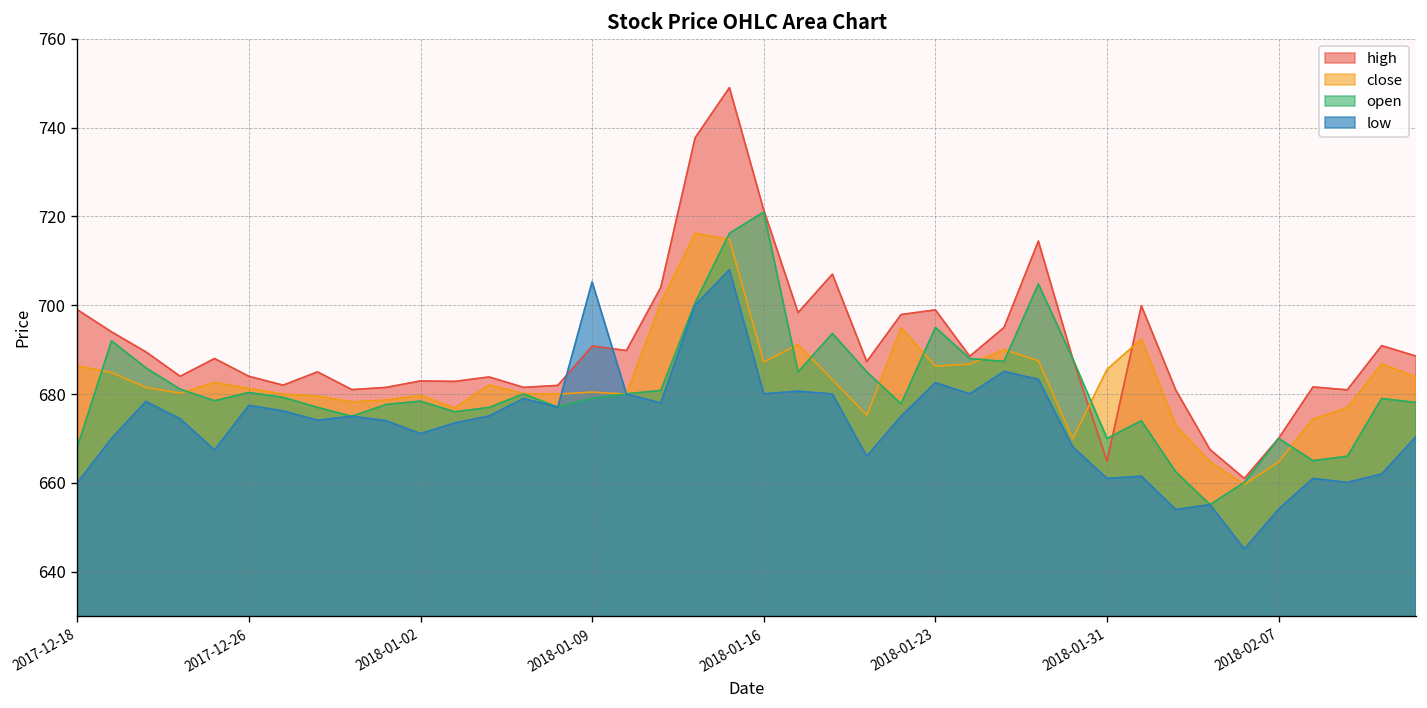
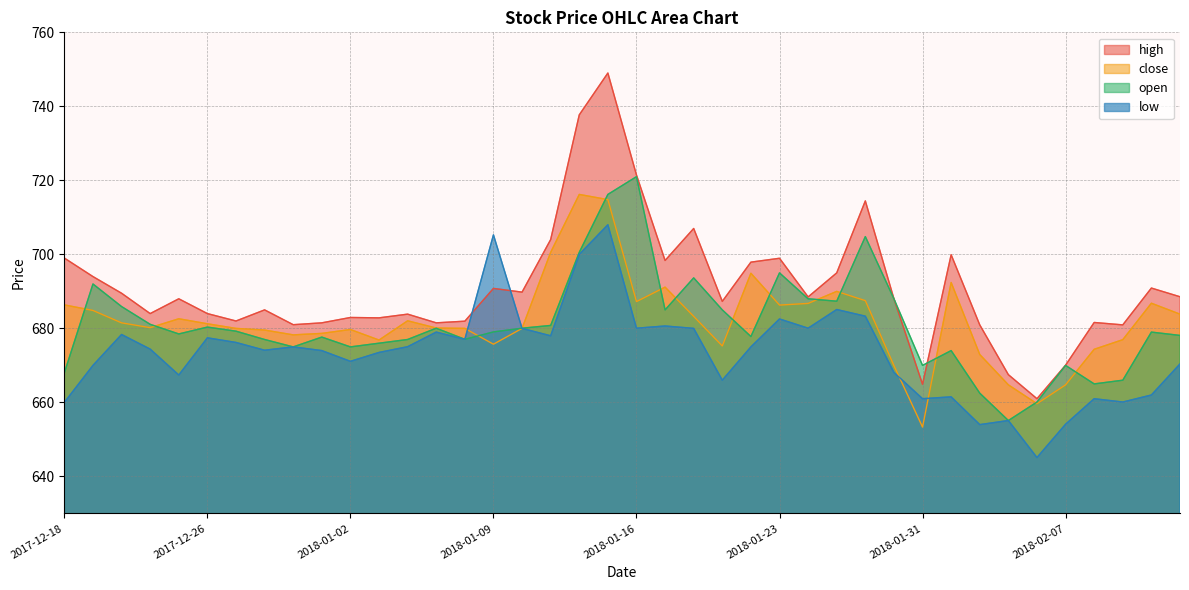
  {
    "high": {
      "2017-12-18": 699,
      "2017-12-26": 684,
      "2018-01-02": 683,
      "2018-01-09": 691,
      "2018-01-23": 699,
      "2018-01-31": 665
    },
    "close": {
      "2017-12-18": 686,
      "2017-12-26": 681,
      "2018-01-02": 680,
-     "2018-01-09": 680,
+     "2018-01-09": 676,
      "2018-01-16": 687,
      "2018-01-23": 686,
-     "2018-01-31": 686,
+     "2018-01-31": 653,
      "2018-02-07": 665
    },
    "open": {
      "2017-12-18": 668,
      "2017-12-26": 680,
-     "2018-01-02": 678,
+     "2018-01-02": 675,
      "2018-01-09": 679,
      "2018-01-23": 695,
      "2018-01-31": 670
    },
    "low": {
      "2017-12-18": 660,
      "2017-12-26": 677,
      "2018-01-02": 671,
      "2018-01-09": 705,
      "2018-01-16": 680,
      "2018-01-23": 683,
      "2018-01-31": 661,
      "2018-02-07": 654
    }
  }
